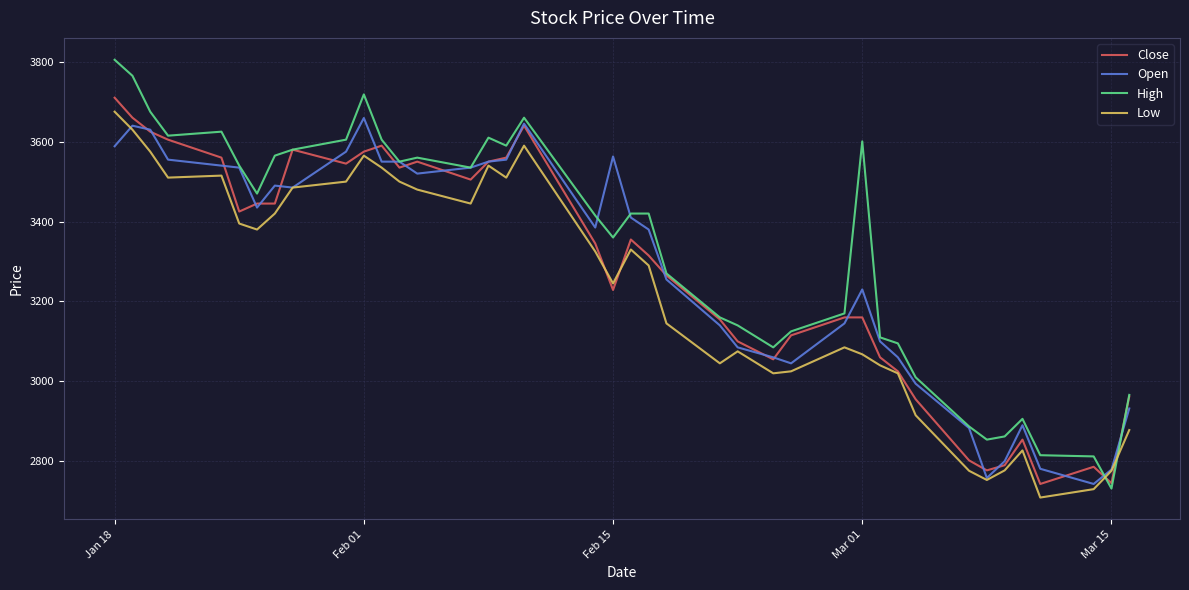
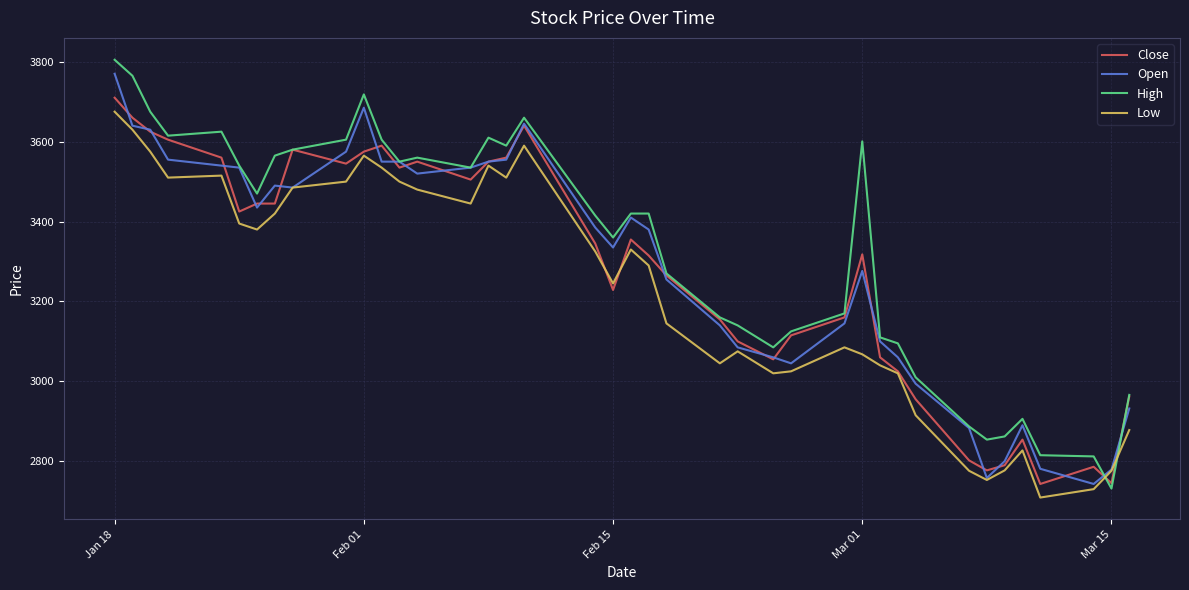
  {
    "Close": {
      "Jan 18": 3710,
      "Feb 01": 3580,
      "Feb 15": 3230,
-     "Mar 01": 3160,
+     "Mar 01": 3320,
      "Mar 15": 2750
    },
    "Open": {
-     "Jan 18": 3590,
-     "Feb 01": 3660,
-     "Feb 15": 3560,
-     "Mar 01": 3230
+     "Jan 18": 3770,
+     "Feb 01": 3690,
+     "Feb 15": 3340,
+     "Mar 01": 3280
    },
    "High": {
      "Jan 18": 3810,
      "Feb 01": 3720,
      "Feb 15": 3360,
      "Mar 01": 3600,
      "Mar 15": 2730
    },
    "Low": {
      "Jan 18": 3680,
      "Feb 01": 3570,
      "Feb 15": 3250,
      "Mar 01": 3070
    }
  }
